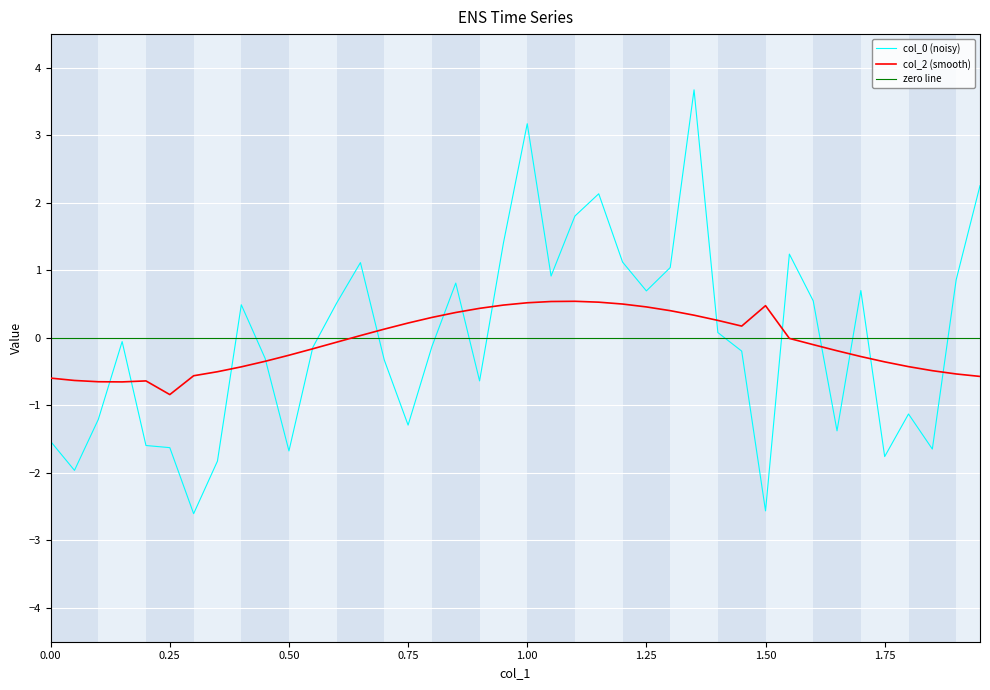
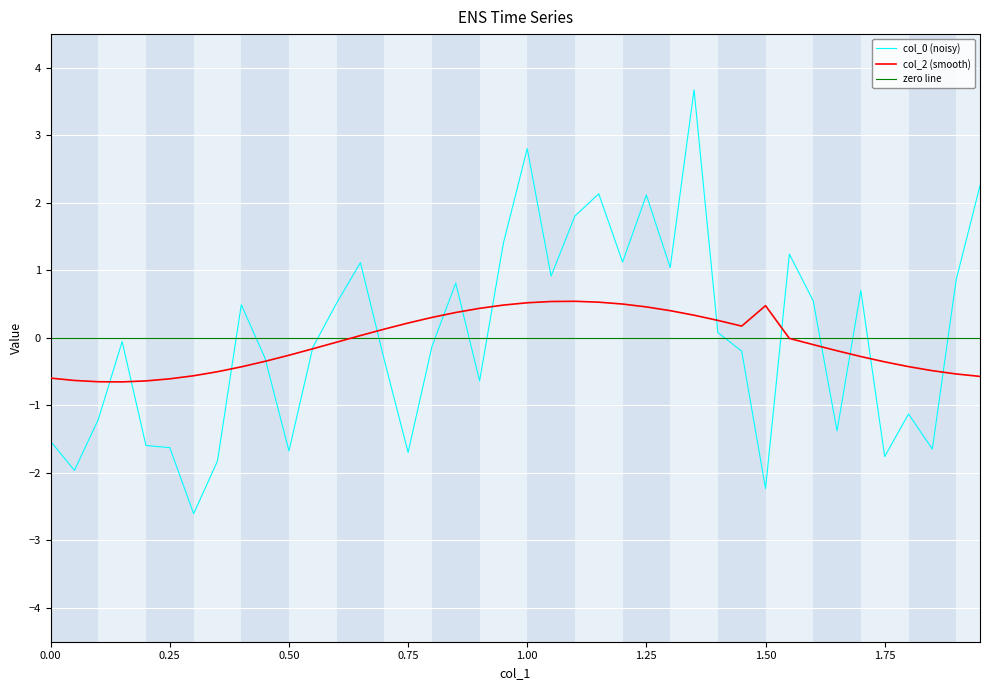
  {
    "col_0 (noisy)": {
      "0.00": -1.5,
      "0.25": -1.6,
      "0.50": -1.7,
-     "0.75": -1.3,
-     "1.00": 3.2,
-     "1.25": 0.7,
-     "1.50": -2.6,
+     "0.75": -1.7,
+     "1.00": 2.8,
+     "1.25": 2.1,
+     "1.50": -2.2,
      "1.75": -1.8
    },
    "col_2 (smooth)": {
      "0.00": -0.6,
-     "0.25": -0.8,
+     "0.25": -0.6,
      "0.50": -0.3,
      "0.75": 0.2,
      "1.00": 0.5,
      "1.25": 0.5,
      "1.50": 0.5,
      "1.75": -0.4
    }
  }
